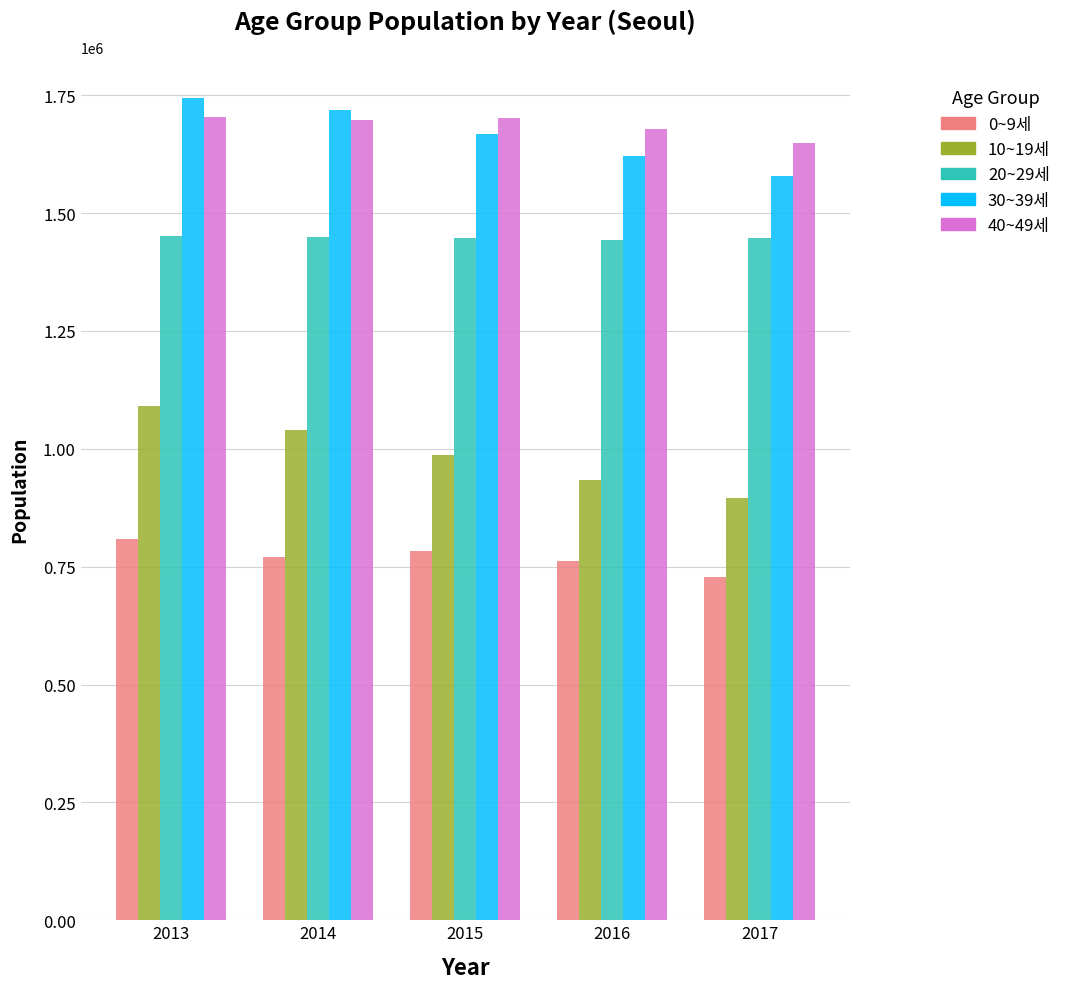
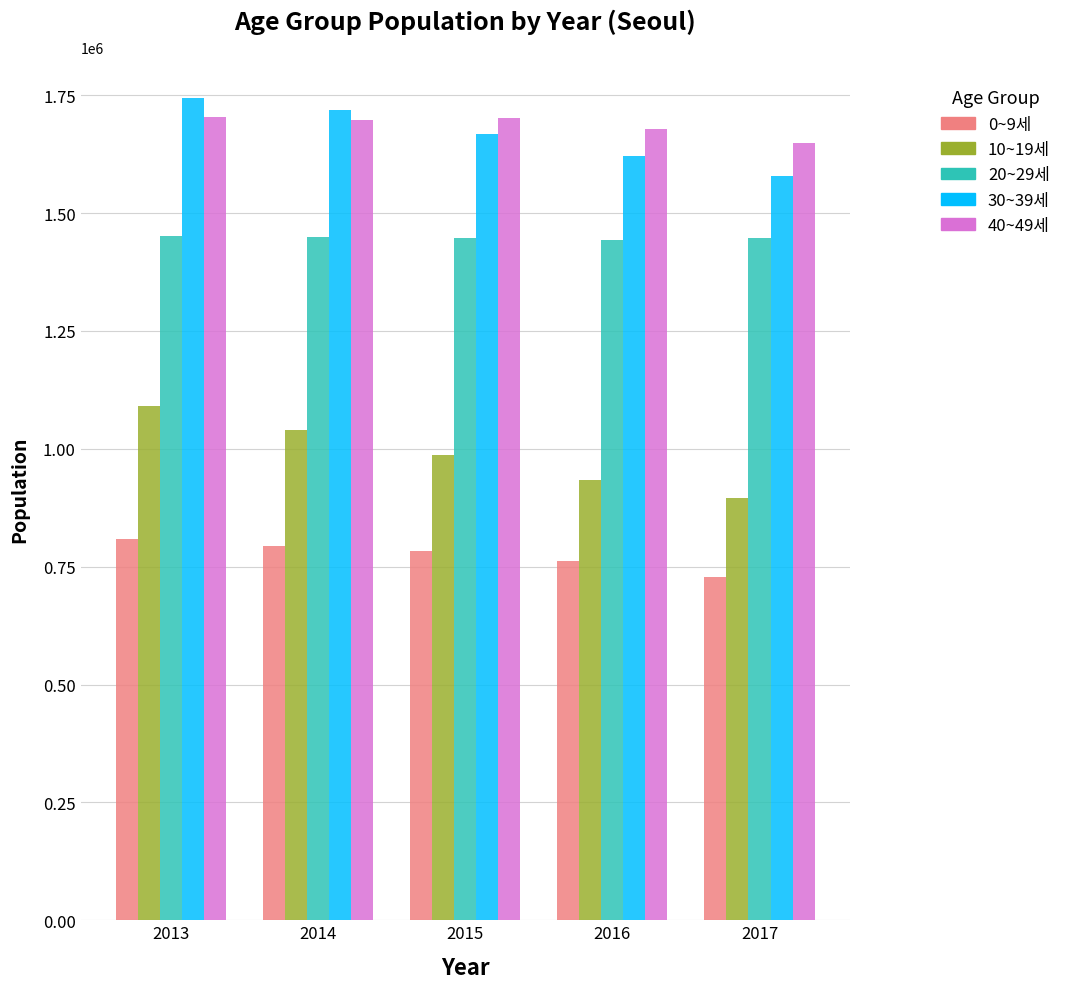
  {
    "0~9세": {
      "2013": 810000,
-     "2014": 770000,
+     "2014": 790000,
      "2015": 780000,
      "2016": 760000,
      "2017": 730000
    },
    "10~19세": {
      "2013": 1090000,
      "2014": 1040000,
      "2015": 990000,
      "2016": 930000,
      "2017": 890000
    },
    "20~29세": {
      "2013": 1450000,
      "2014": 1450000,
      "2015": 1450000,
      "2016": 1440000,
      "2017": 1450000
    },
    "30~39세": {
      "2013": 1740000,
      "2014": 1720000,
      "2015": 1670000,
      "2016": 1620000,
      "2017": 1580000
    },
    "40~49세": {
      "2013": 1700000,
      "2014": 1700000,
      "2015": 1700000,
      "2016": 1680000,
      "2017": 1650000
    }
  }
